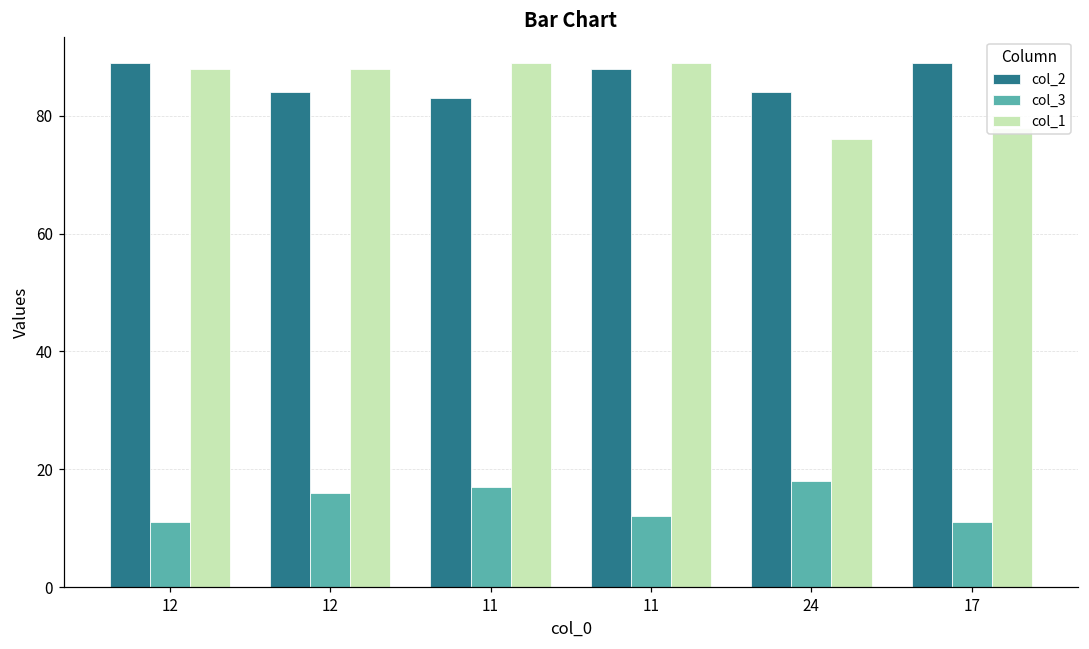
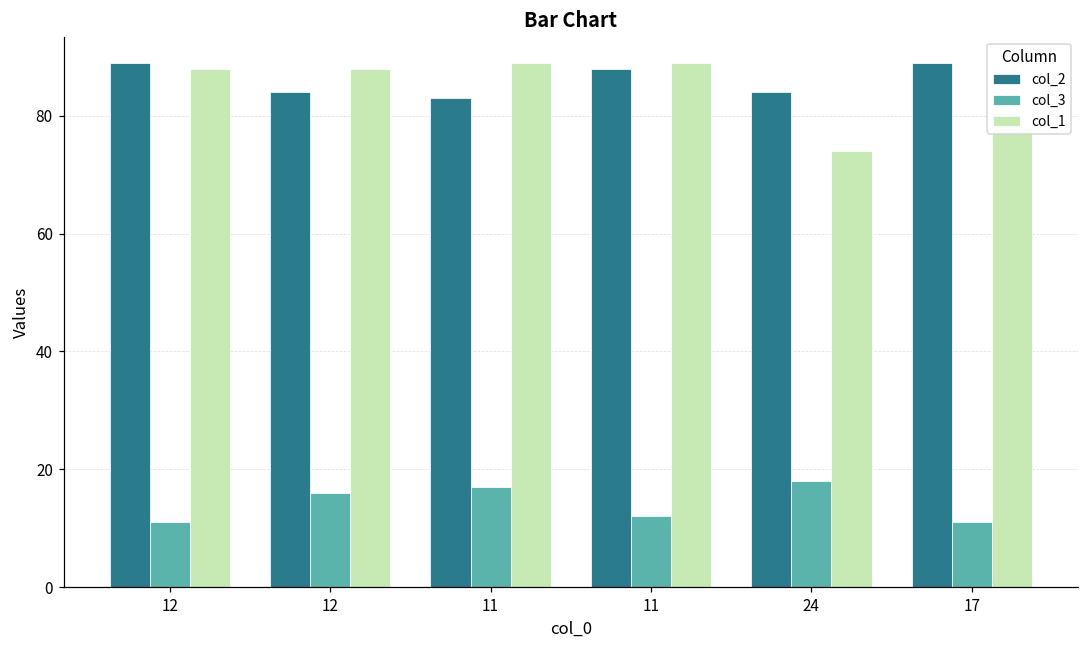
  {
    "col_2": {
      "24": 84,
      "17": 89
    },
    "col_3": {
      "24": 18,
      "17": 11
    },
    "col_1": {
-     "24": 76
+     "24": 74
    }
  }
